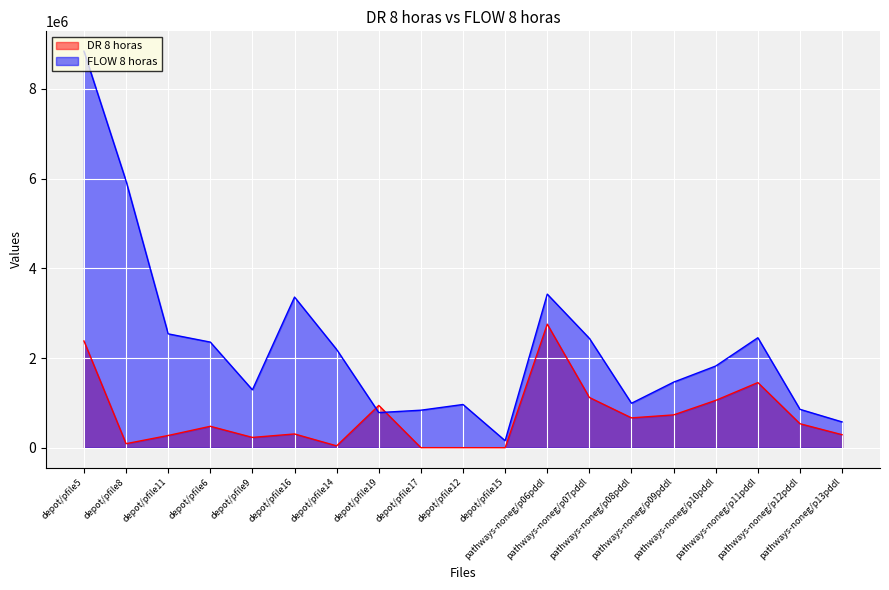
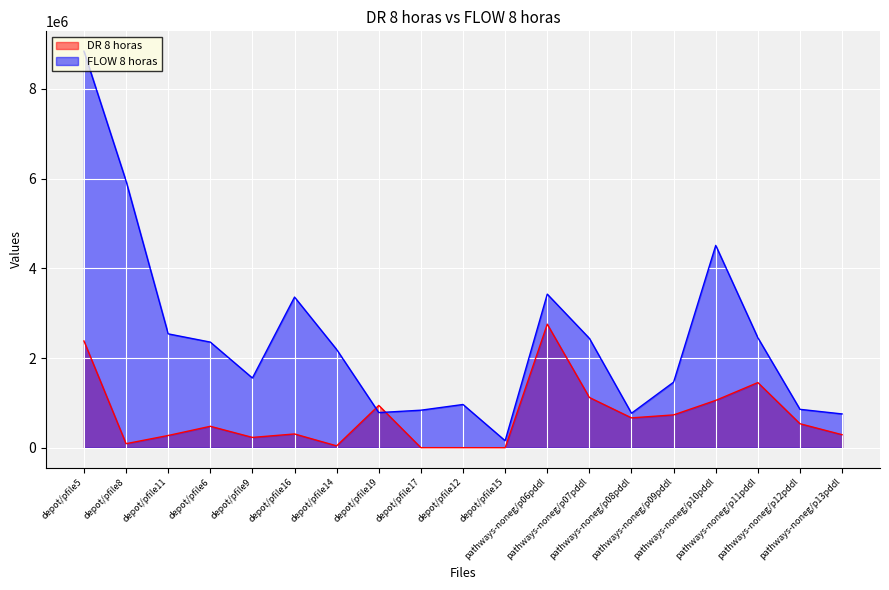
  {
    "DR 8 horas": {
      "depot/pfile5": 2400000,
      "depot/pfile8": 100000,
      "depot/pfile11": 300000,
      "depot/pfile6": 500000,
      "depot/pfile9": 200000,
      "depot/pfile16": 300000,
      "depot/pfile14": 0,
      "depot/pfile19": 900000,
      "depot/pfile17": 0,
      "depot/pfile12": 0,
      "depot/pfile15": 0,
      "pathways-noneg/p06pddl": 2800000,
      "pathways-noneg/p07pddl": 1100000,
      "pathways-noneg/p08pddl": 700000,
      "pathways-noneg/p09pddl": 700000,
      "pathways-noneg/p10pddl": 1100000,
      "pathways-noneg/p11pddl": 1500000,
      "pathways-noneg/p12pddl": 500000,
      "pathways-noneg/p13pddl": 300000
    },
    "FLOW 8 horas": {
      "depot/pfile8": 5900000,
      "depot/pfile11": 2500000,
      "depot/pfile6": 2400000,
-     "depot/pfile9": 1300000,
+     "depot/pfile9": 1600000,
      "depot/pfile16": 3400000,
      "depot/pfile14": 2200000,
      "depot/pfile19": 800000,
      "depot/pfile17": 800000,
      "depot/pfile12": 1000000,
      "depot/pfile15": 200000,
      "pathways-noneg/p06pddl": 3400000,
      "pathways-noneg/p07pddl": 2400000,
-     "pathways-noneg/p08pddl": 1000000,
+     "pathways-noneg/p08pddl": 800000,
      "pathways-noneg/p09pddl": 1500000,
-     "pathways-noneg/p10pddl": 1800000,
+     "pathways-noneg/p10pddl": 4500000,
      "pathways-noneg/p11pddl": 2500000,
      "pathways-noneg/p12pddl": 900000,
-     "pathways-noneg/p13pddl": 600000
+     "pathways-noneg/p13pddl": 800000
    }
  }
